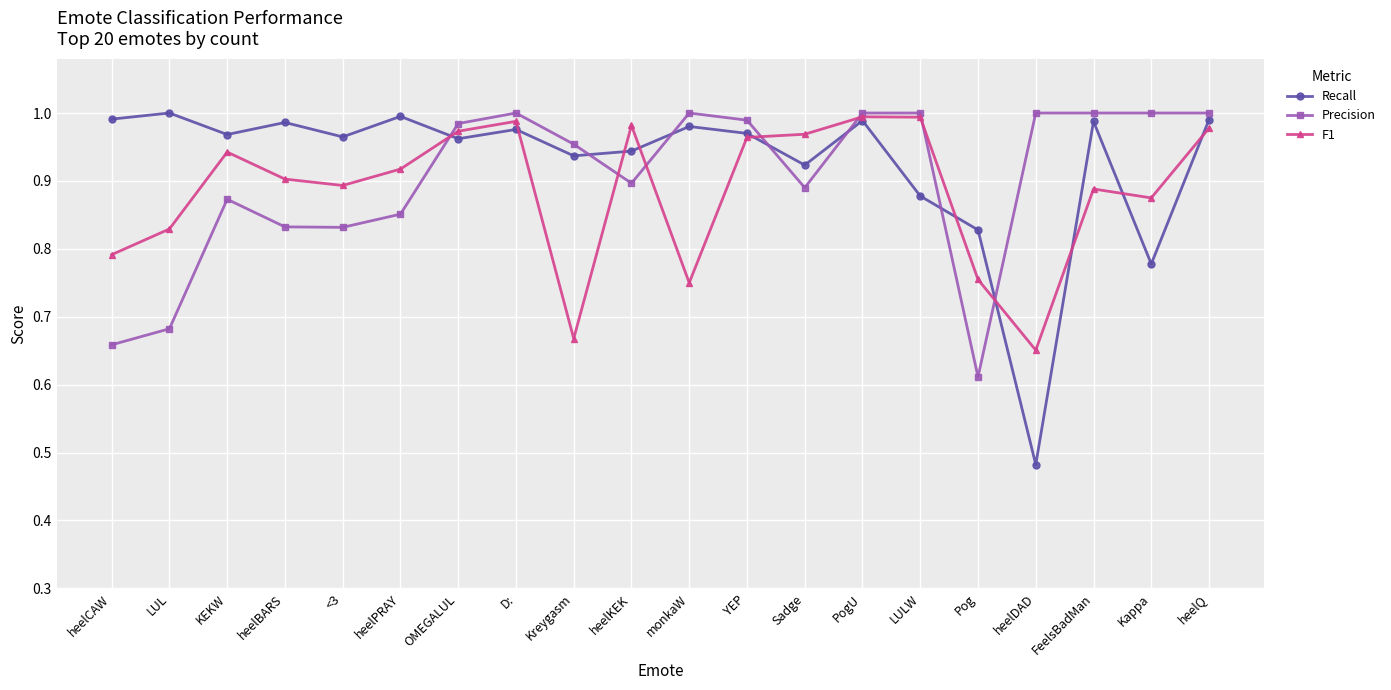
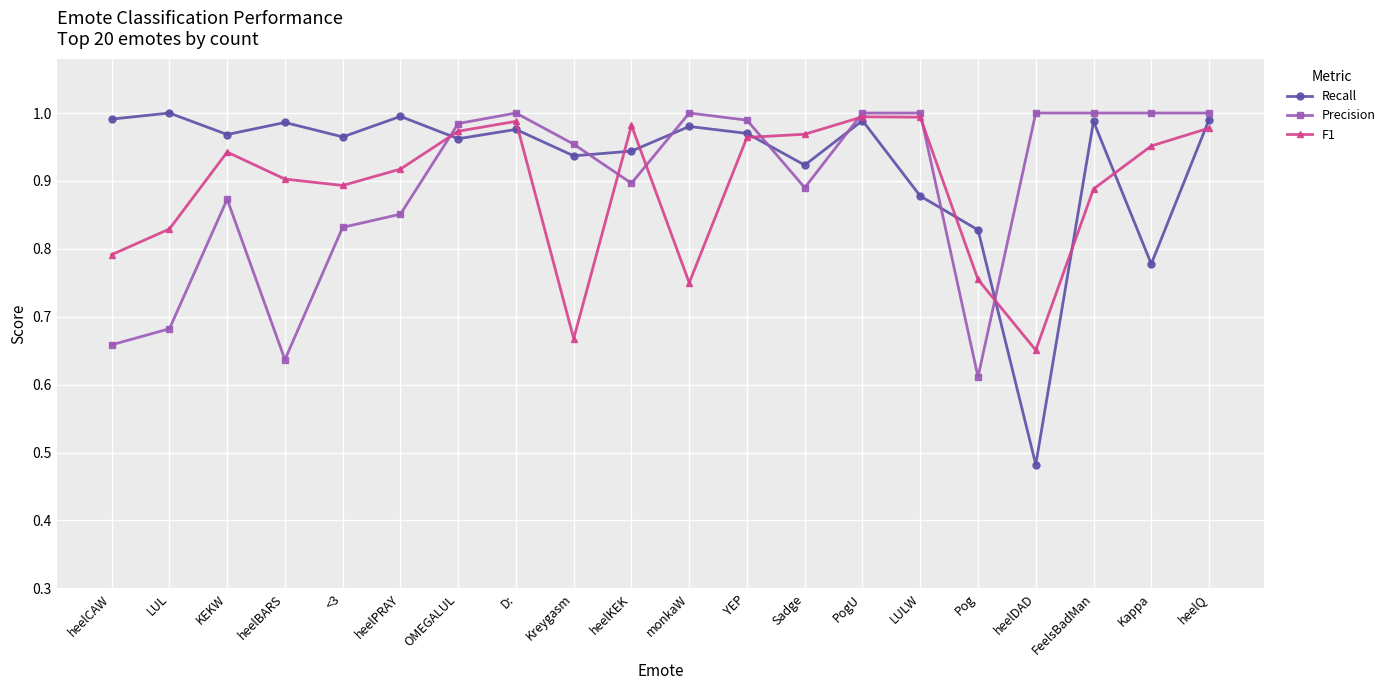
  {
    "Recall": {
      "heelCAW": 0.99,
      "LUL": 1.00,
      "KEKW": 0.97,
      "heelBARS": 0.99,
      "<3": 0.96,
      "heelPRAY": 1.00,
      "OMEGALUL": 0.96,
      "D:": 0.98,
      "Kreygasm": 0.94,
      "heelKEK": 0.94,
      "monkaW": 0.98,
      "YEP": 0.97,
      "Sadge": 0.92,
      "PogU": 0.99,
      "LULW": 0.88,
      "Pog": 0.83,
      "heelDAD": 0.48,
      "FeelsBadMan": 0.99,
      "Kappa": 0.78,
      "heelQ": 0.99
    },
    "Precision": {
      "heelCAW": 0.66,
      "LUL": 0.68,
      "KEKW": 0.87,
-     "heelBARS": 0.83,
+     "heelBARS": 0.64,
      "<3": 0.83,
      "heelPRAY": 0.85,
      "OMEGALUL": 0.98,
      "D:": 1.00,
      "Kreygasm": 0.95,
      "heelKEK": 0.90,
      "monkaW": 1.00,
      "YEP": 0.99,
      "Sadge": 0.89,
      "PogU": 1.00,
      "LULW": 1.00,
      "Pog": 0.61,
      "heelDAD": 1.00,
      "FeelsBadMan": 1.00,
      "Kappa": 1.00,
      "heelQ": 1.00
    },
    "F1": {
      "heelCAW": 0.79,
      "LUL": 0.83,
      "KEKW": 0.94,
      "heelBARS": 0.90,
      "<3": 0.89,
      "heelPRAY": 0.92,
      "OMEGALUL": 0.97,
      "D:": 0.99,
      "Kreygasm": 0.67,
      "heelKEK": 0.98,
      "monkaW": 0.75,
      "YEP": 0.96,
      "Sadge": 0.97,
      "PogU": 0.99,
      "LULW": 0.99,
      "Pog": 0.75,
      "heelDAD": 0.65,
      "FeelsBadMan": 0.89,
-     "Kappa": 0.88,
+     "Kappa": 0.95,
      "heelQ": 0.98
    }
  }
